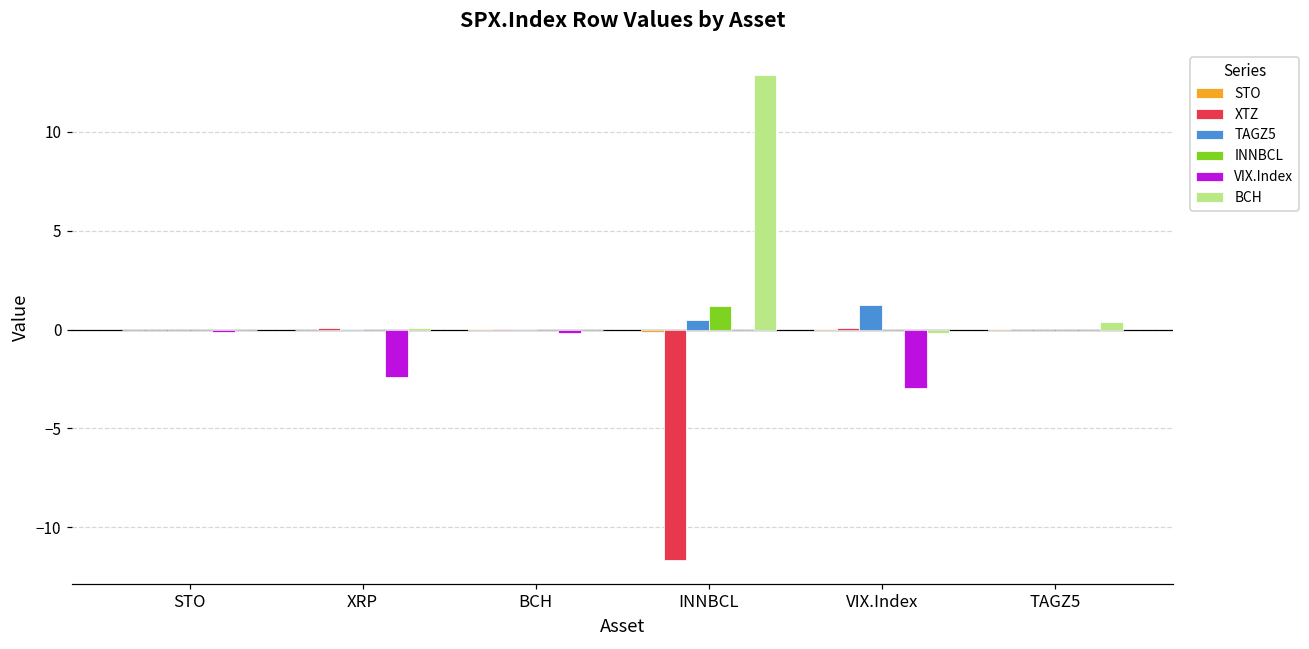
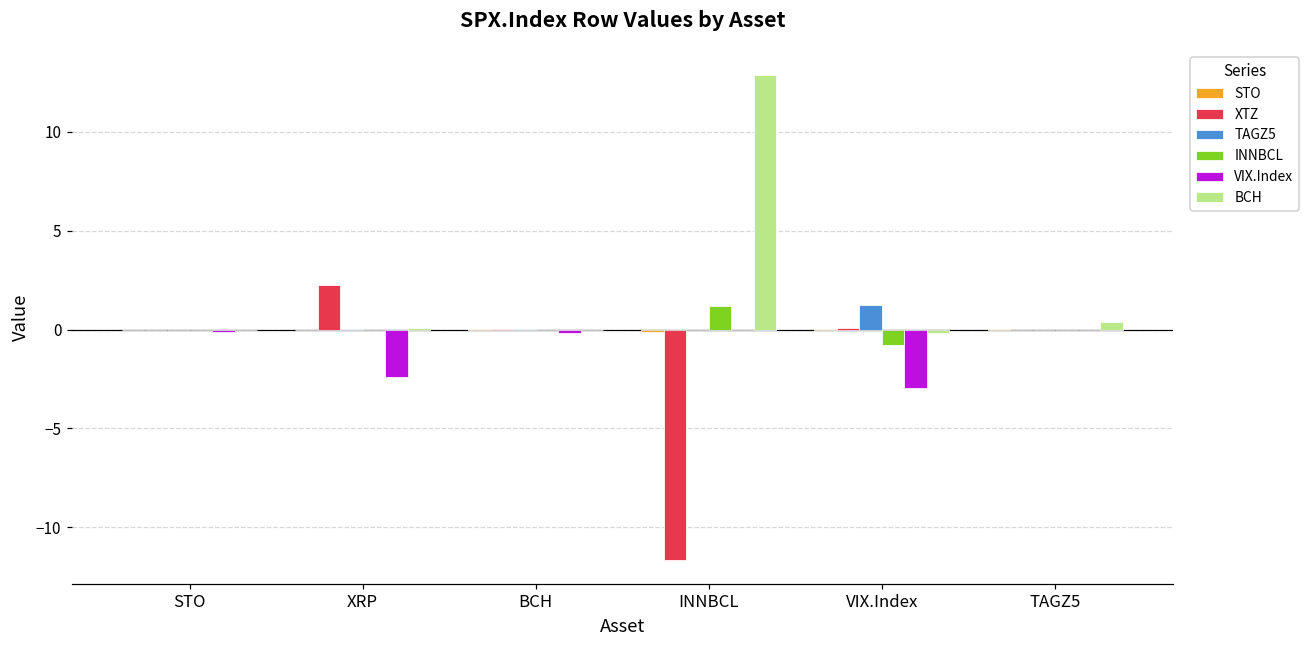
  {
    "XTZ": {
-     "XRP": 0.1,
+     "XRP": 2.3,
      "INNBCL": -11.6,
      "TAGZ5": 0.0
    },
    "TAGZ5": {
-     "INNBCL": 0.5,
+     "INNBCL": 0.0,
      "VIX.Index": 1.2,
      "TAGZ5": 0.0
    },
    "INNBCL": {
      "BCH": 0.0,
      "INNBCL": 1.2,
-     "VIX.Index": 0.0,
+     "VIX.Index": -0.8,
      "TAGZ5": 0.0
    },
    "VIX.Index": {
      "STO": -0.1,
      "XRP": -2.4,
      "BCH": -0.2,
      "INNBCL": 0.0,
      "VIX.Index": -3.0,
      "TAGZ5": 0.0
    },
    "BCH": {
      "STO": 0.0,
      "BCH": 0.0,
      "INNBCL": 12.9,
      "VIX.Index": -0.2,
      "TAGZ5": 0.4
    }
  }
